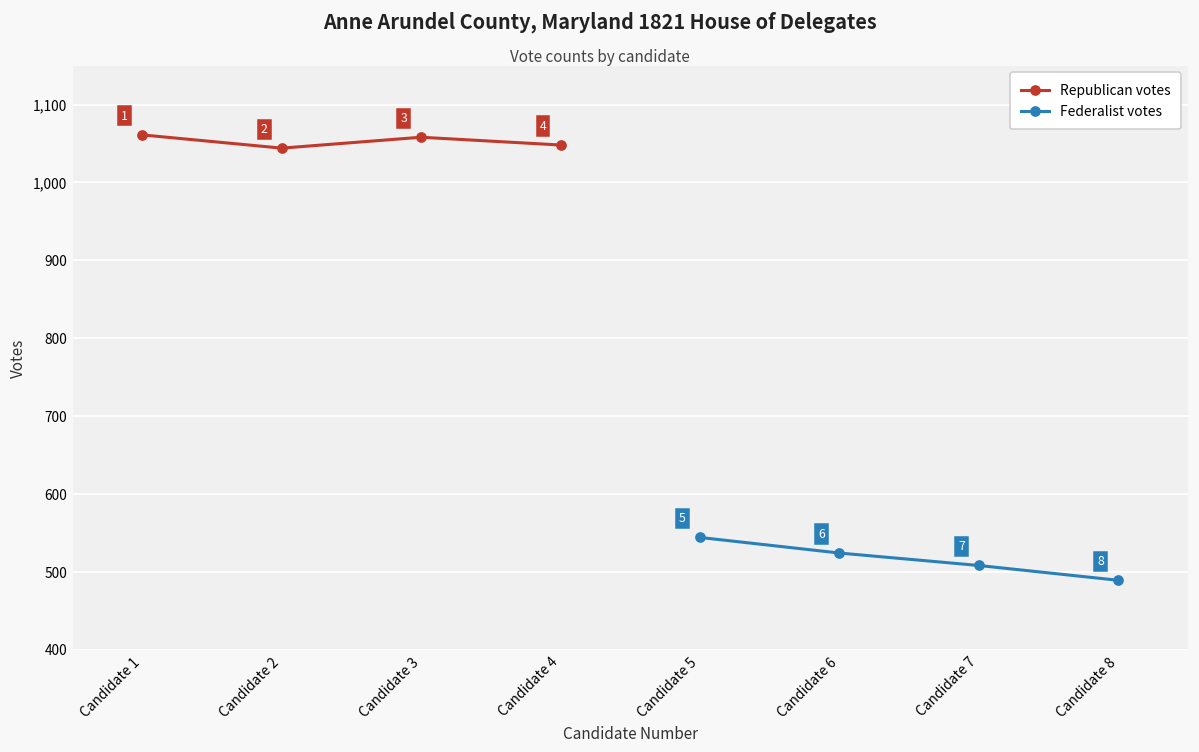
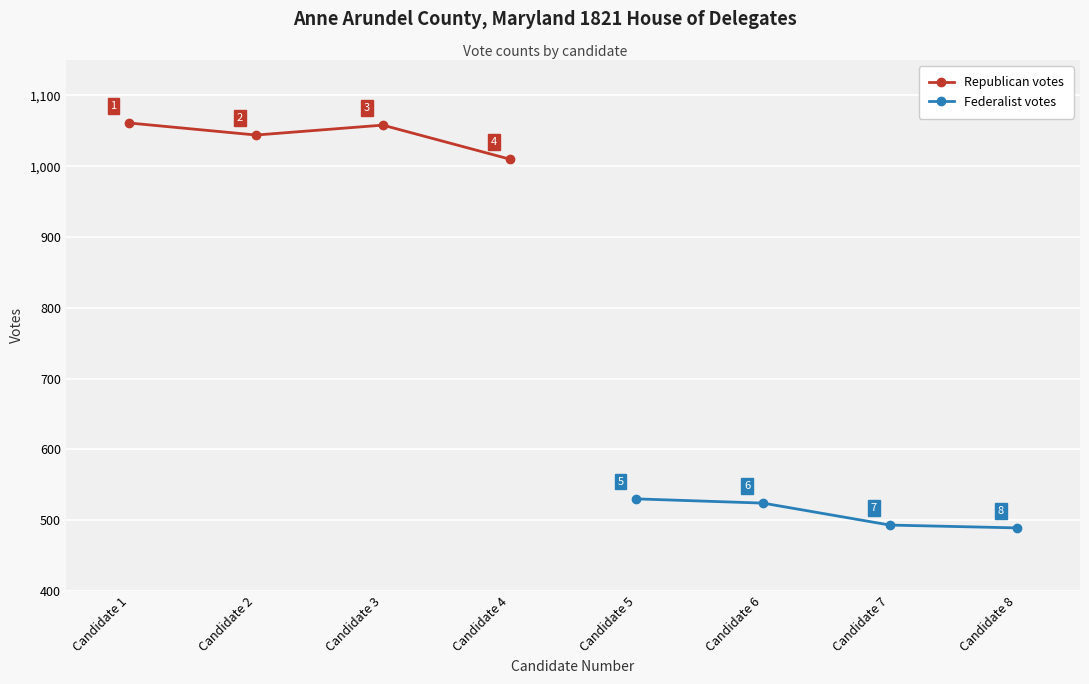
  {
    "Republican votes": {
-     "Candidate 4": "1,050"
+     "Candidate 4": "1,010"
    },
    "Federalist votes": {
-     "Candidate 5": "540",
-     "Candidate 7": "510"
+     "Candidate 5": "530",
+     "Candidate 7": "490"
    }
  }
